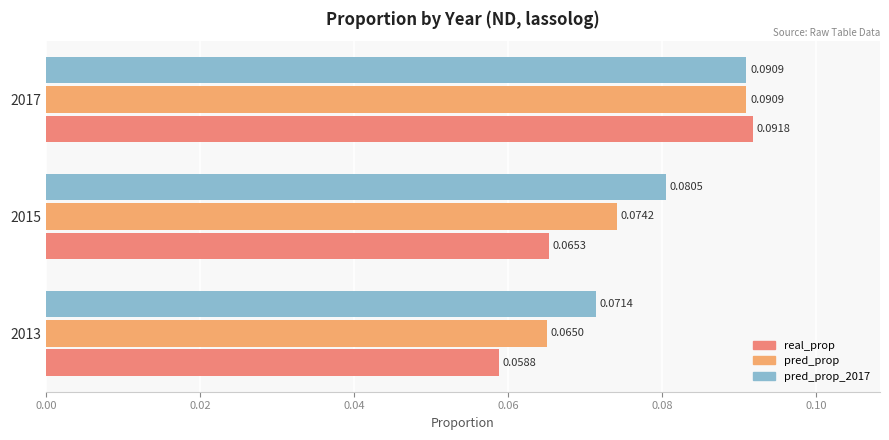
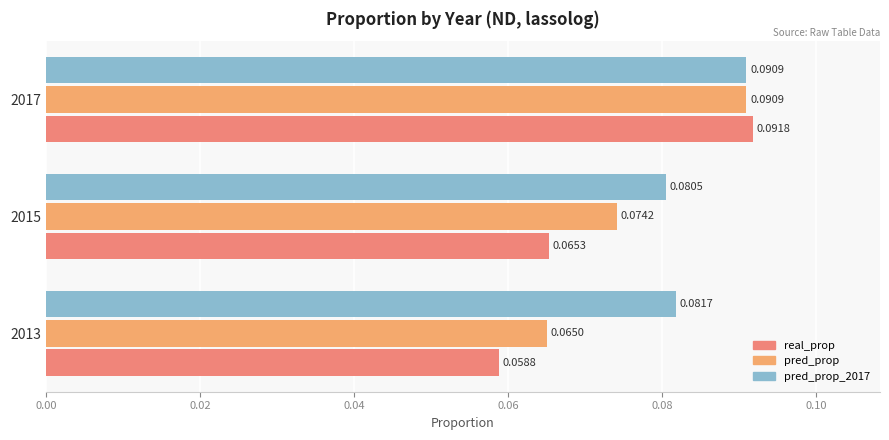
  {
    "pred_prop_2017": {
      "2017": 0.0909,
      "2015": 0.0805,
-     "2013": 0.0714
+     "2013": 0.0817
    }
  }
